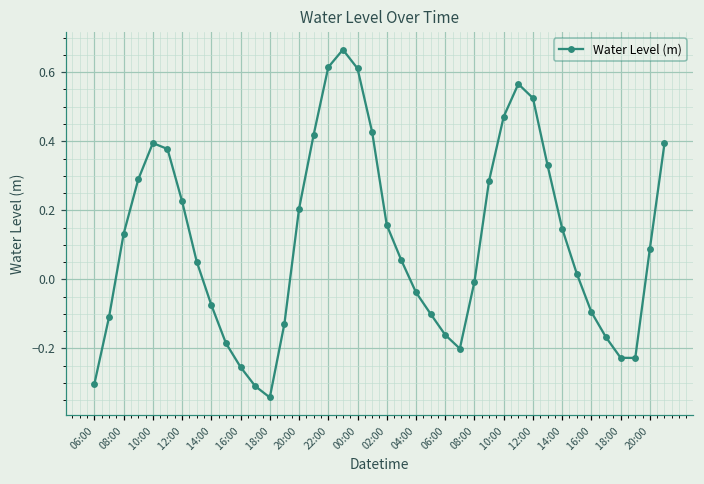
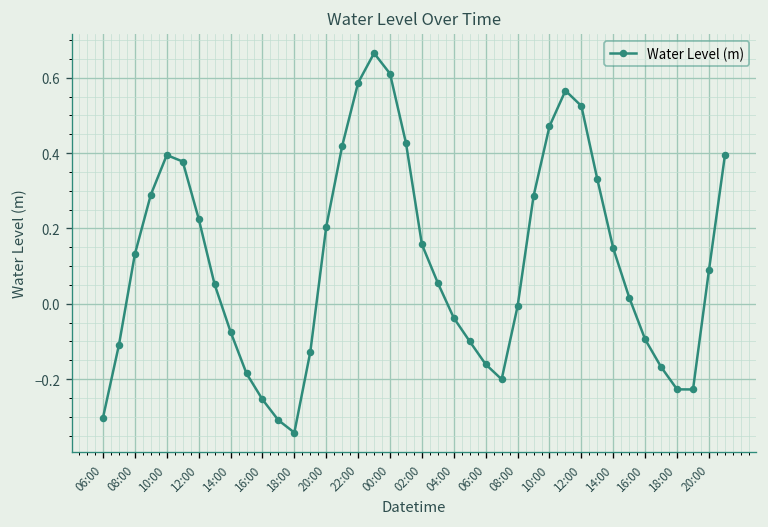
  {
-   "22:00": 0.61,
+   "22:00": 0.59,
    "00:00": 0.61,
    "02:00": 0.16,
    "04:00": -0.04
  }
